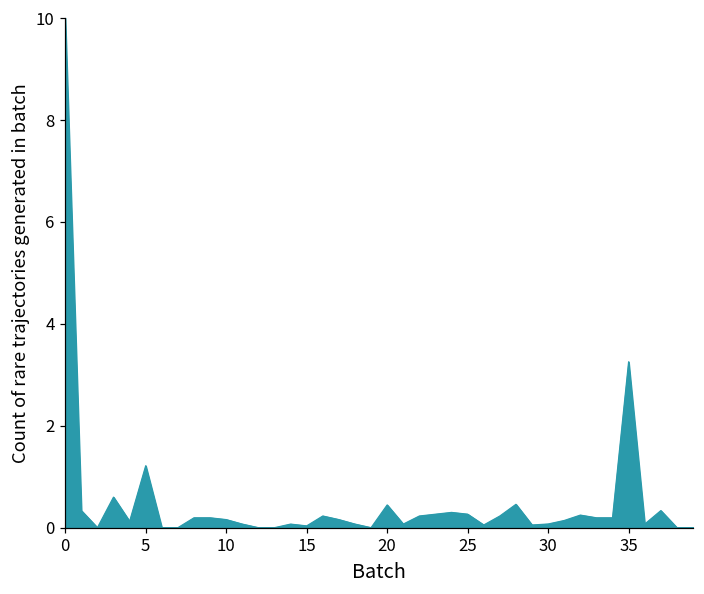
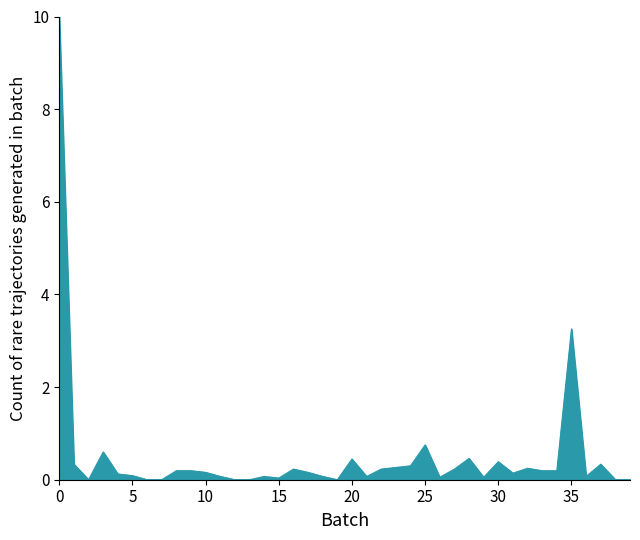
  {
    "0": 10.0,
-   "5": 1.2,
+   "5": 0.1,
    "10": 0.2,
    "15": 0.0,
    "20": 0.4,
-   "25": 0.3,
-   "30": 0.1,
+   "25": 0.8,
+   "30": 0.4,
    "35": 3.3
  }
